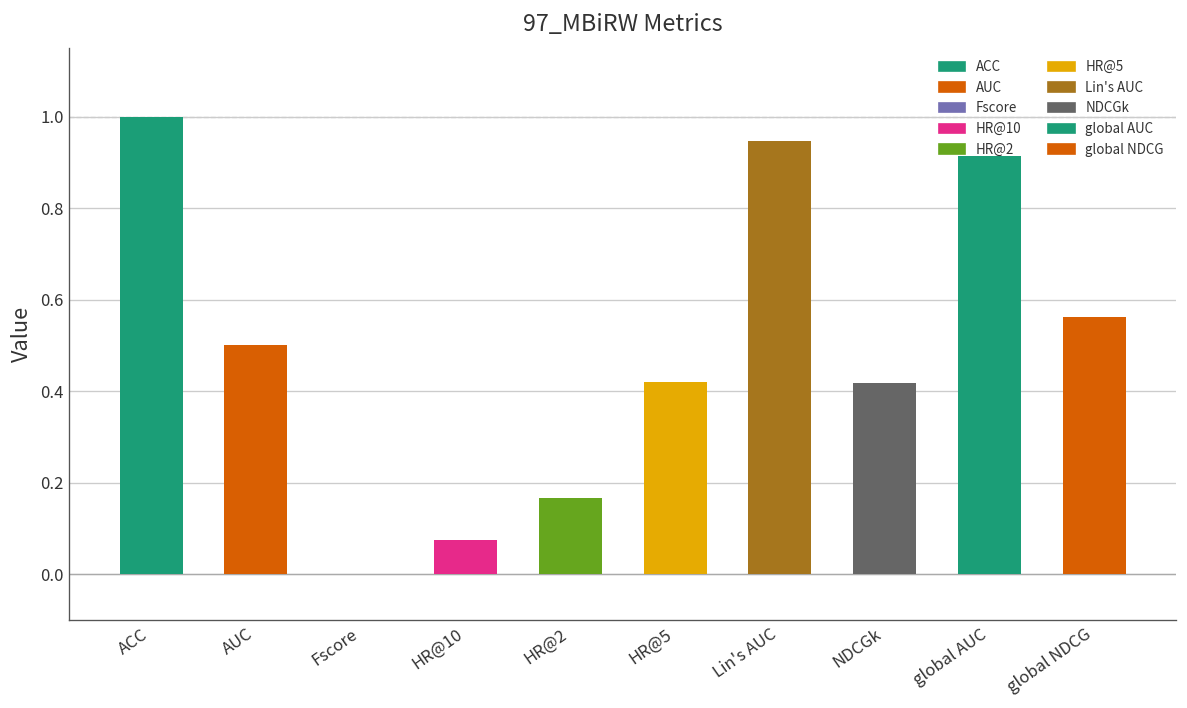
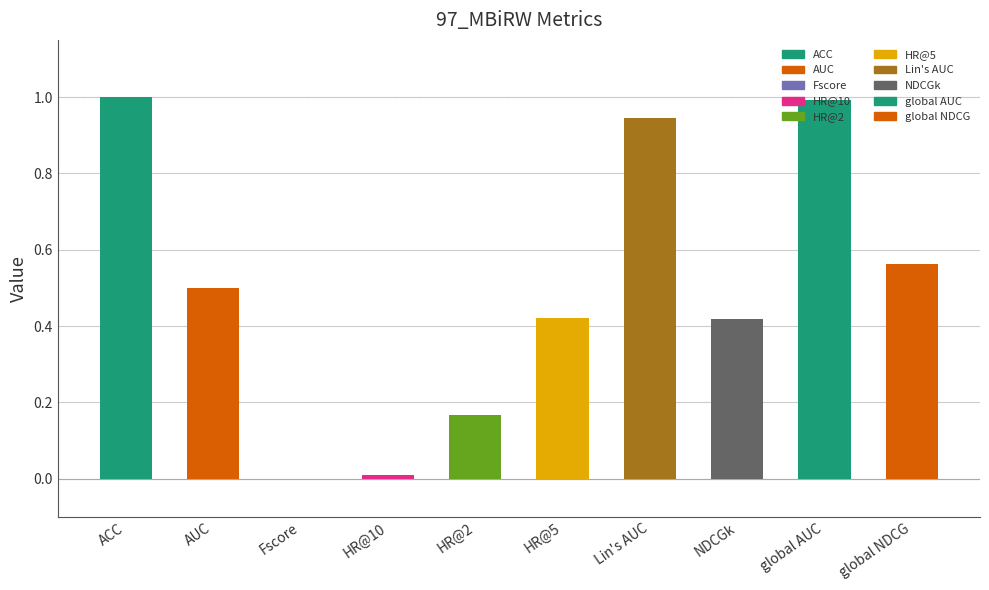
  {
    "ACC": 1.00,
    "AUC": 0.50,
-   "HR@10": 0.07,
+   "HR@10": 0.01,
    "HR@2": 0.17,
    "HR@5": 0.42,
    "Lin's AUC": 0.95,
    "NDCGk": 0.42,
-   "global AUC": 0.91,
+   "global AUC": 0.99,
    "global NDCG": 0.56
  }
